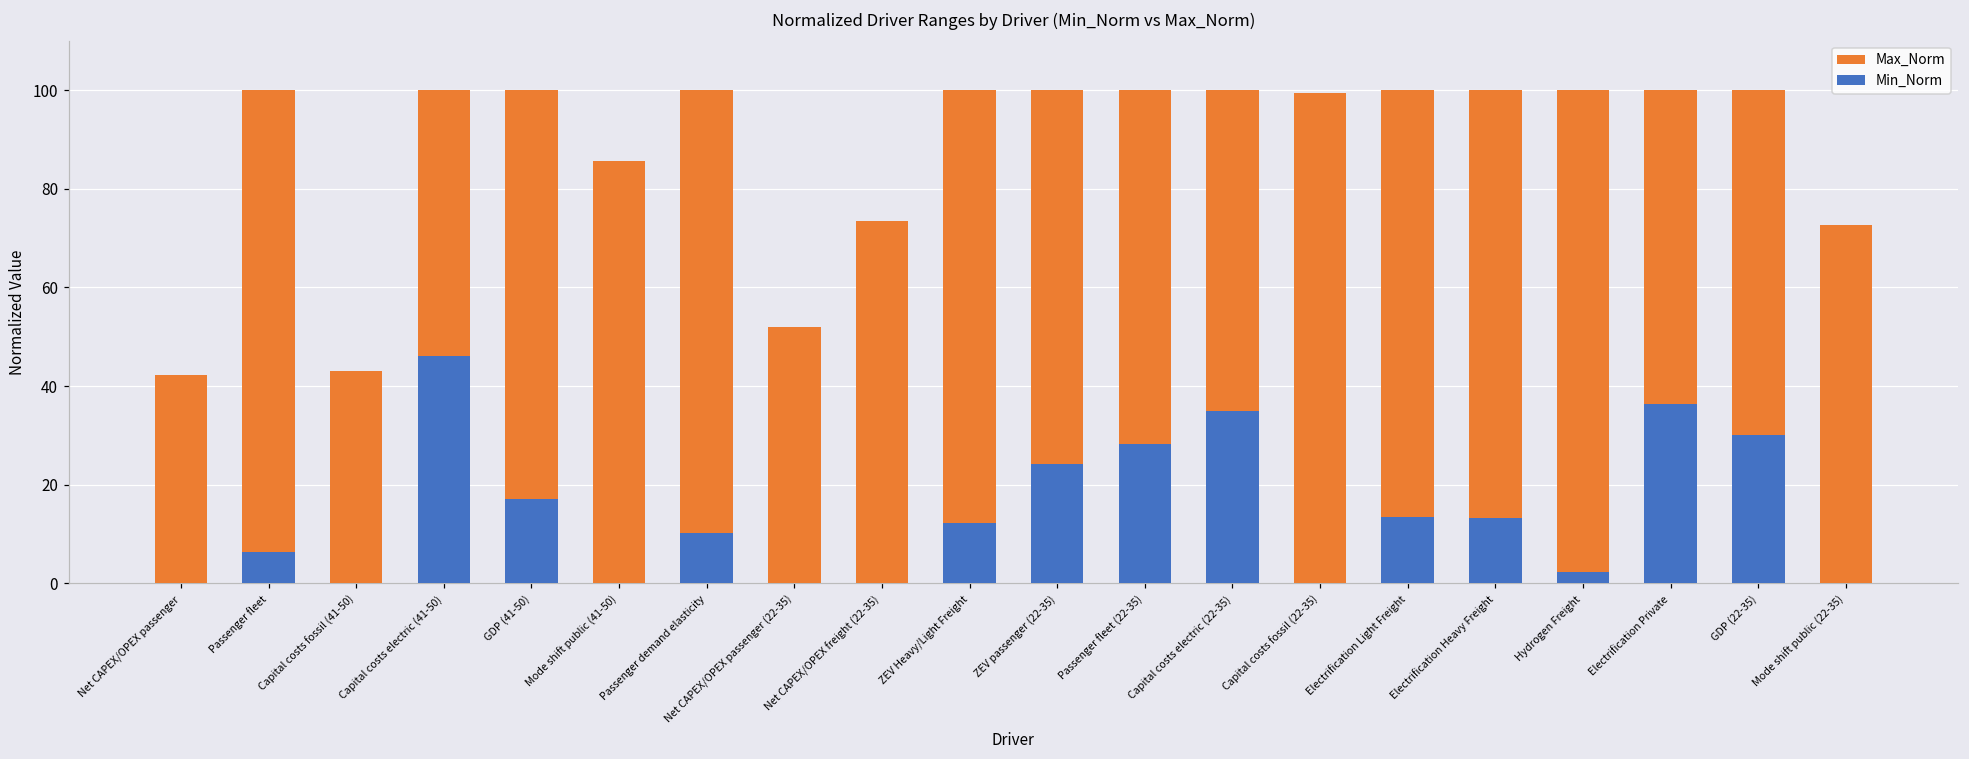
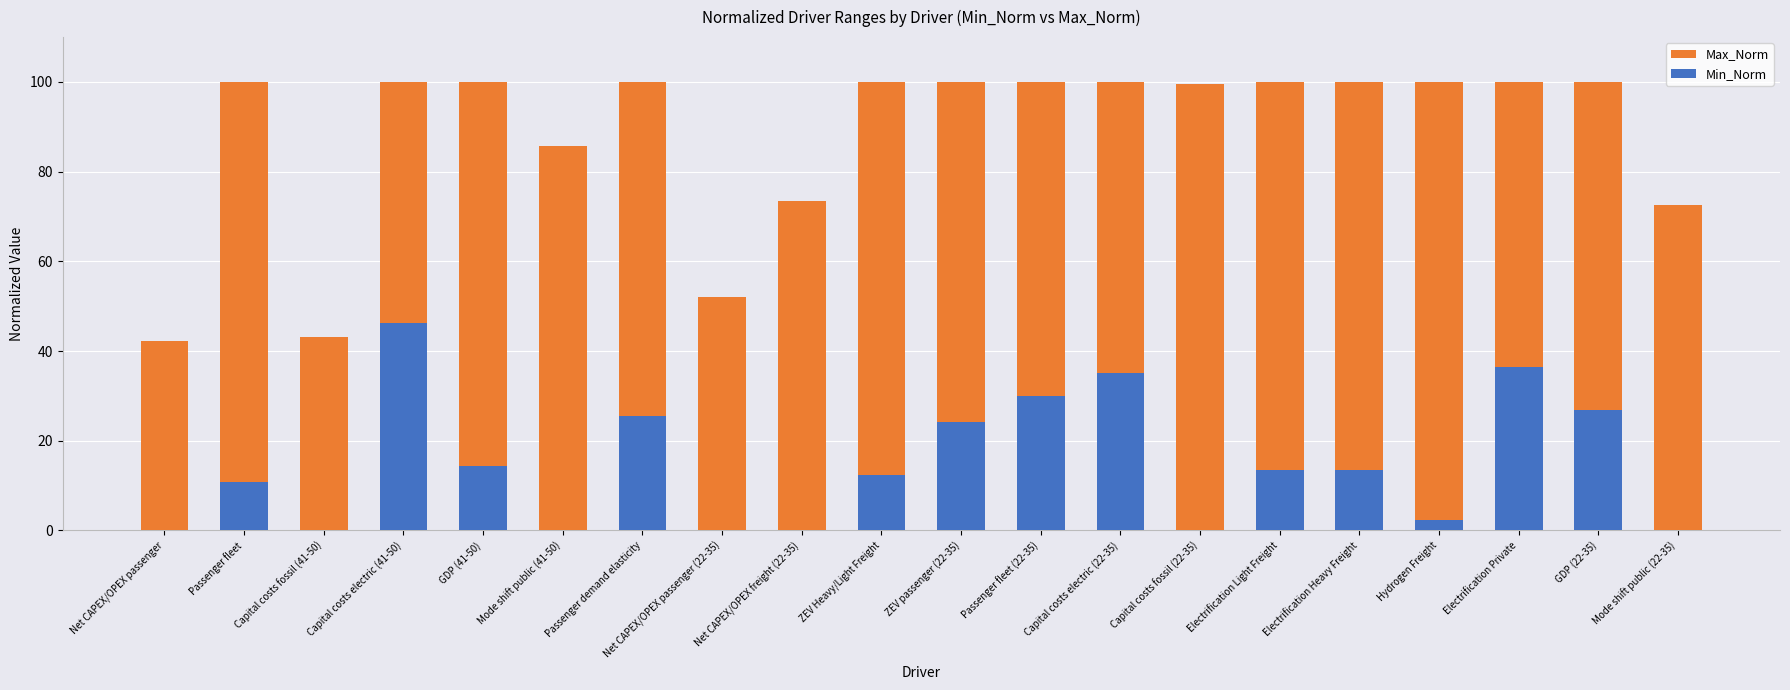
  {
    "Max_Norm": {
      "Net CAPEX/OPEX passenger": 42,
      "Passenger fleet": 100,
      "Capital costs fossil (41-50)": 43,
      "Capital costs electric (41-50)": 100,
      "GDP (41-50)": 100,
      "Mode shift public (41-50)": 86,
      "Passenger demand elasticity": 100,
      "Net CAPEX/OPEX passenger (22-35)": 52,
      "Net CAPEX/OPEX freight (22-35)": 73,
      "ZEV Heavy/Light Freight": 100,
      "ZEV passenger (22-35)": 100,
      "Passenger fleet (22-35)": 100,
      "Capital costs electric (22-35)": 100,
      "Capital costs fossil (22-35)": 100,
      "Electrification Light Freight": 100,
      "Electrification Heavy Freight": 100,
      "Hydrogen Freight": 100,
      "Electrification Private": 100,
      "GDP (22-35)": 100,
      "Mode shift public (22-35)": 73
    },
    "Min_Norm": {
      "Net CAPEX/OPEX passenger": 0,
-     "Passenger fleet": 6,
+     "Passenger fleet": 11,
      "Capital costs fossil (41-50)": 0,
-     "GDP (41-50)": 17,
+     "GDP (41-50)": 14,
      "Mode shift public (41-50)": 0,
-     "Passenger demand elasticity": 10,
+     "Passenger demand elasticity": 26,
      "Net CAPEX/OPEX passenger (22-35)": 0,
      "Net CAPEX/OPEX freight (22-35)": 0,
-     "Passenger fleet (22-35)": 28,
+     "Passenger fleet (22-35)": 30,
      "Capital costs fossil (22-35)": 0,
-     "GDP (22-35)": 30,
+     "GDP (22-35)": 27,
      "Mode shift public (22-35)": 0
    }
  }
